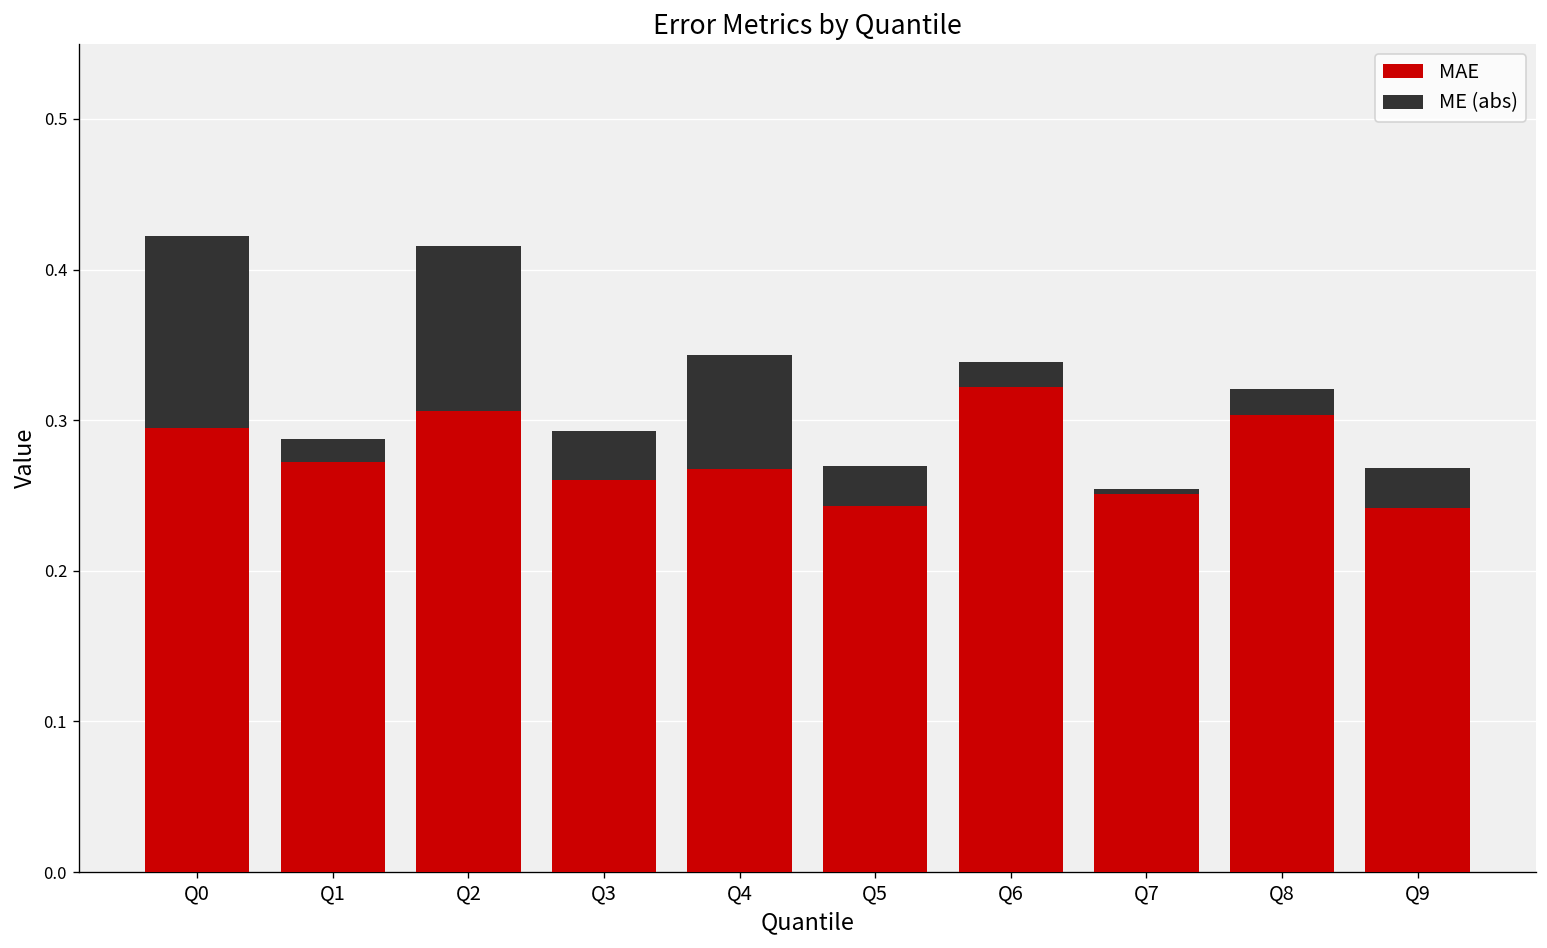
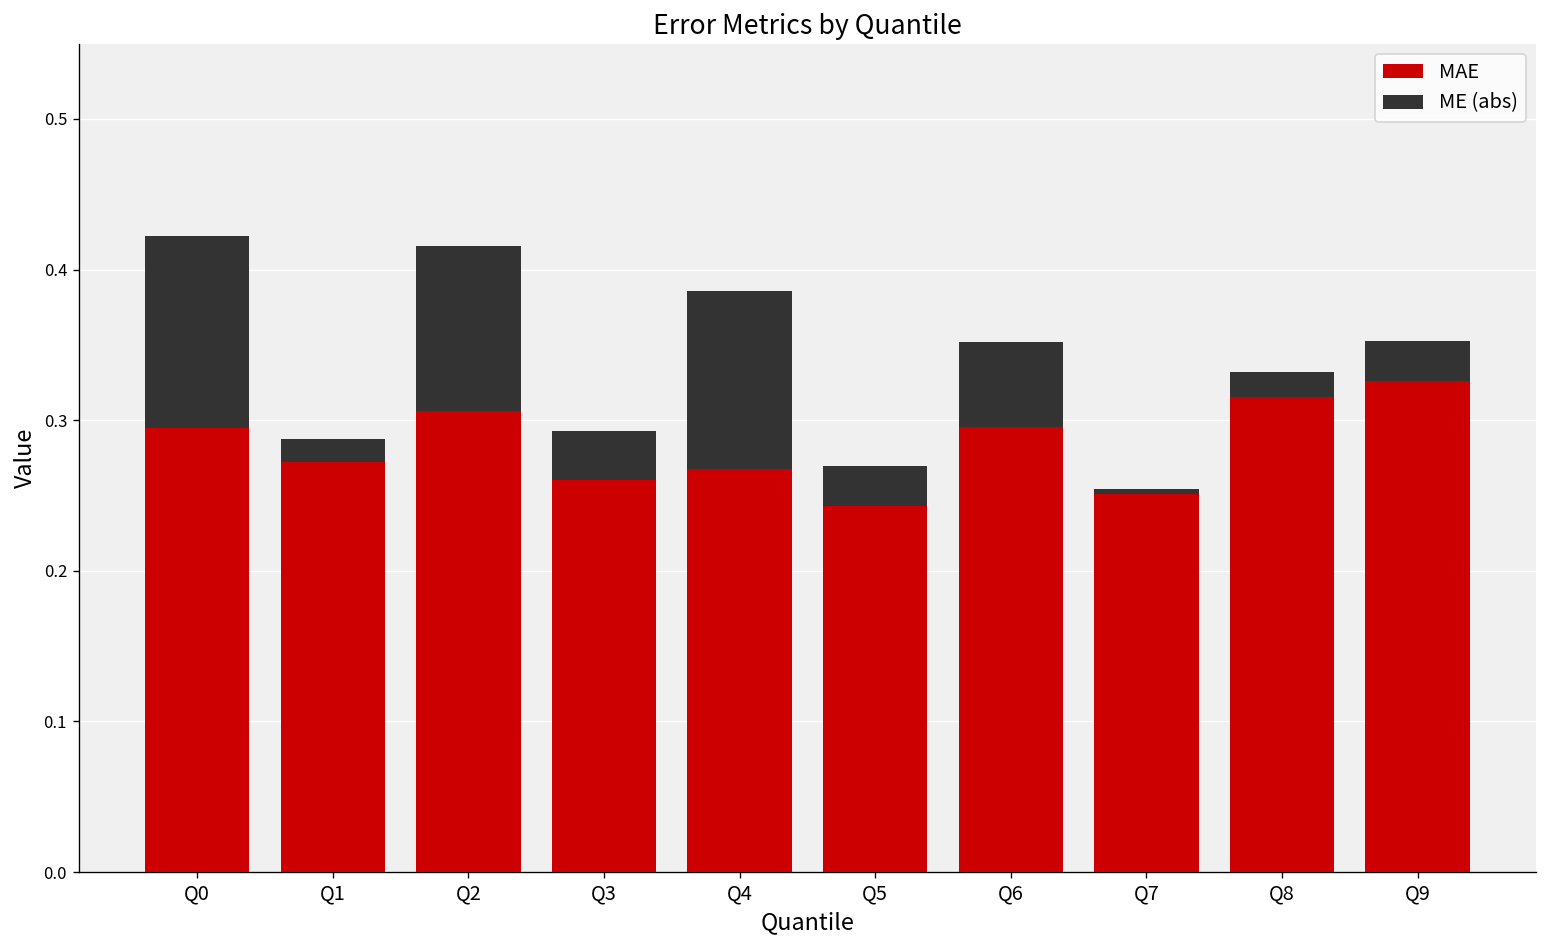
  {
    "MAE": {
      "Q0": 0.295,
      "Q1": 0.272,
      "Q2": 0.306,
      "Q3": 0.260,
      "Q4": 0.268,
      "Q5": 0.243,
-     "Q6": 0.322,
+     "Q6": 0.295,
      "Q7": 0.251,
-     "Q8": 0.304,
-     "Q9": 0.242
+     "Q8": 0.315,
+     "Q9": 0.326
    },
    "ME (abs)": {
      "Q0": 0.128,
      "Q1": 0.015,
      "Q2": 0.110,
      "Q3": 0.033,
-     "Q4": 0.075,
+     "Q4": 0.118,
      "Q5": 0.026,
-     "Q6": 0.017,
+     "Q6": 0.056,
      "Q7": 0.003,
      "Q8": 0.017,
      "Q9": 0.027
    }
  }
